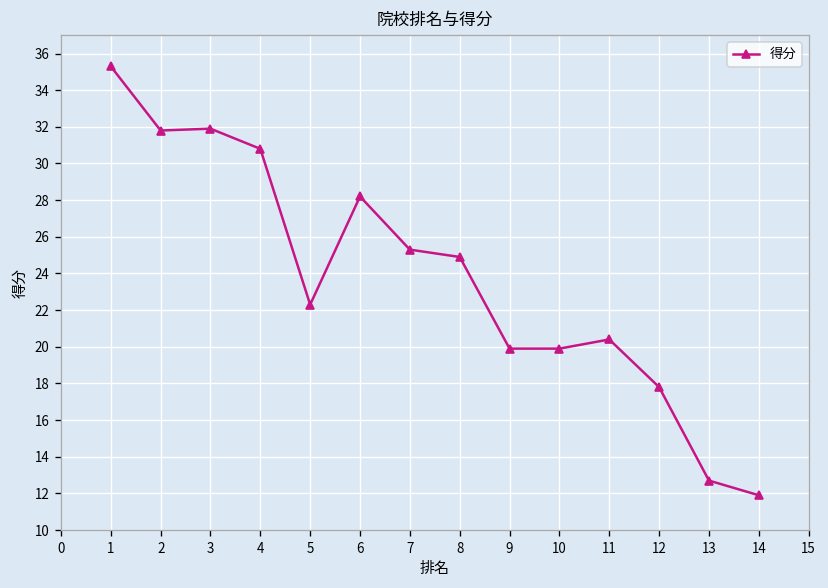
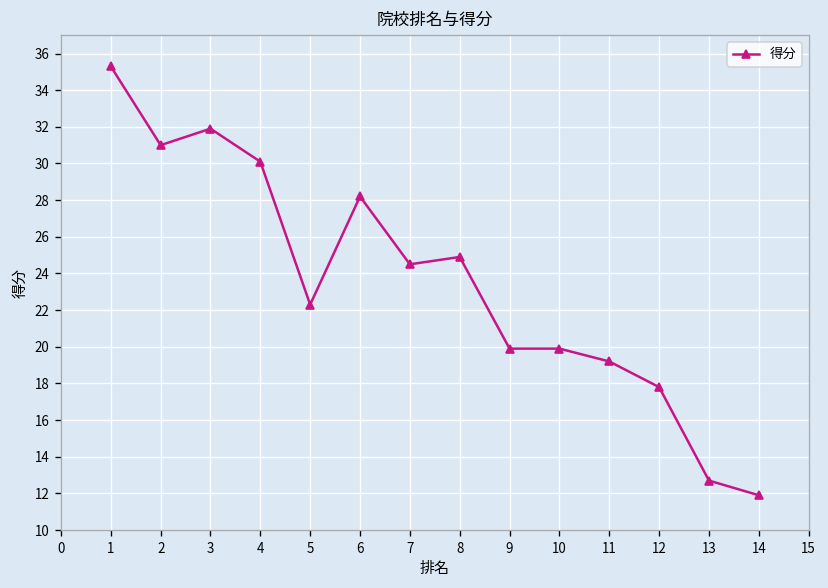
  {
    "1": 35.3,
-   "2": 31.8,
+   "2": 31.0,
    "3": 31.9,
-   "4": 30.8,
+   "4": 30.1,
    "5": 22.3,
    "6": 28.2,
-   "7": 25.3,
+   "7": 24.5,
    "8": 24.9,
    "9": 19.9,
    "10": 19.9,
-   "11": 20.4,
+   "11": 19.2,
    "12": 17.8,
    "13": 12.7,
    "14": 11.9
  }
